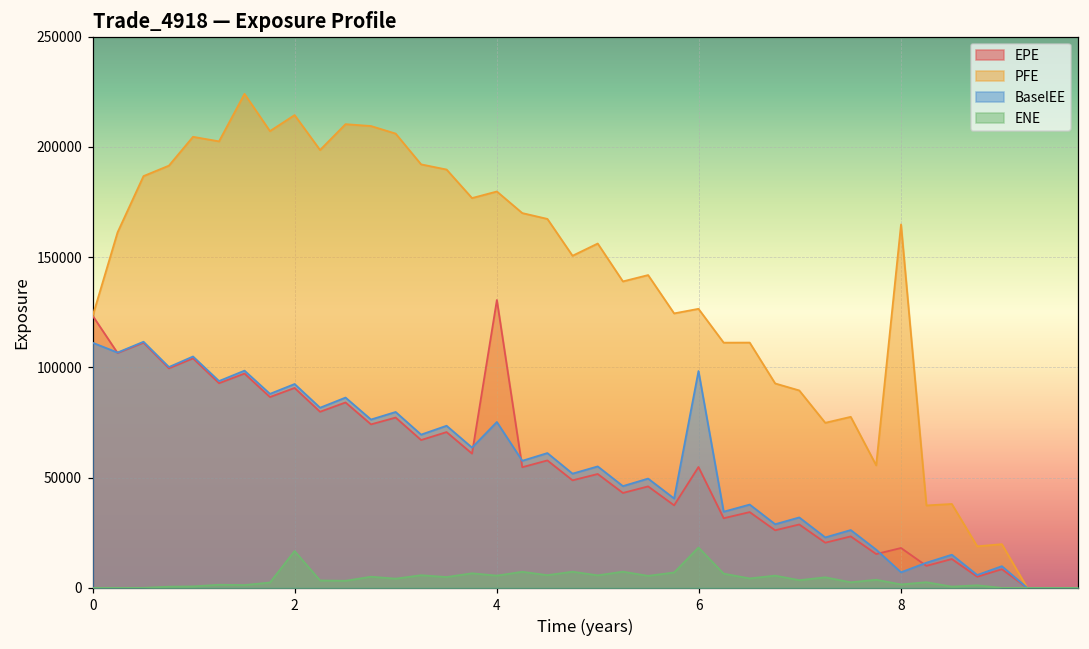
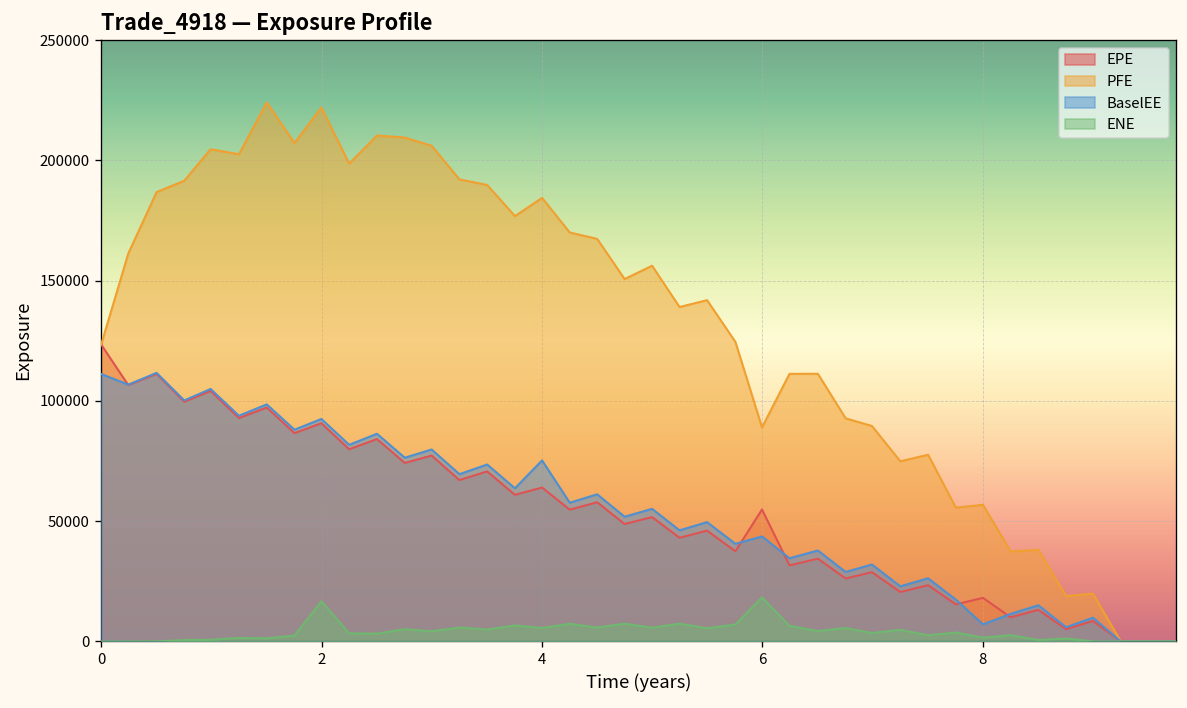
  {
    "EPE": {
      "2": 91000,
-     "4": 131000,
+     "4": 64000,
      "6": 55000,
      "8": 18000
    },
    "PFE": {
-     "2": 214000,
-     "4": 180000,
-     "6": 127000,
-     "8": 165000
+     "2": 222000,
+     "4": 184000,
+     "6": 89000,
+     "8": 57000
    },
    "BaselEE": {
      "0": 111000,
      "2": 92000,
      "4": 75000,
-     "6": 98000,
+     "6": 44000,
      "8": 7000
    },
    "ENE": {
      "0": 0,
      "2": 17000,
      "4": 6000,
      "6": 18000,
      "8": 2000
    }
  }
